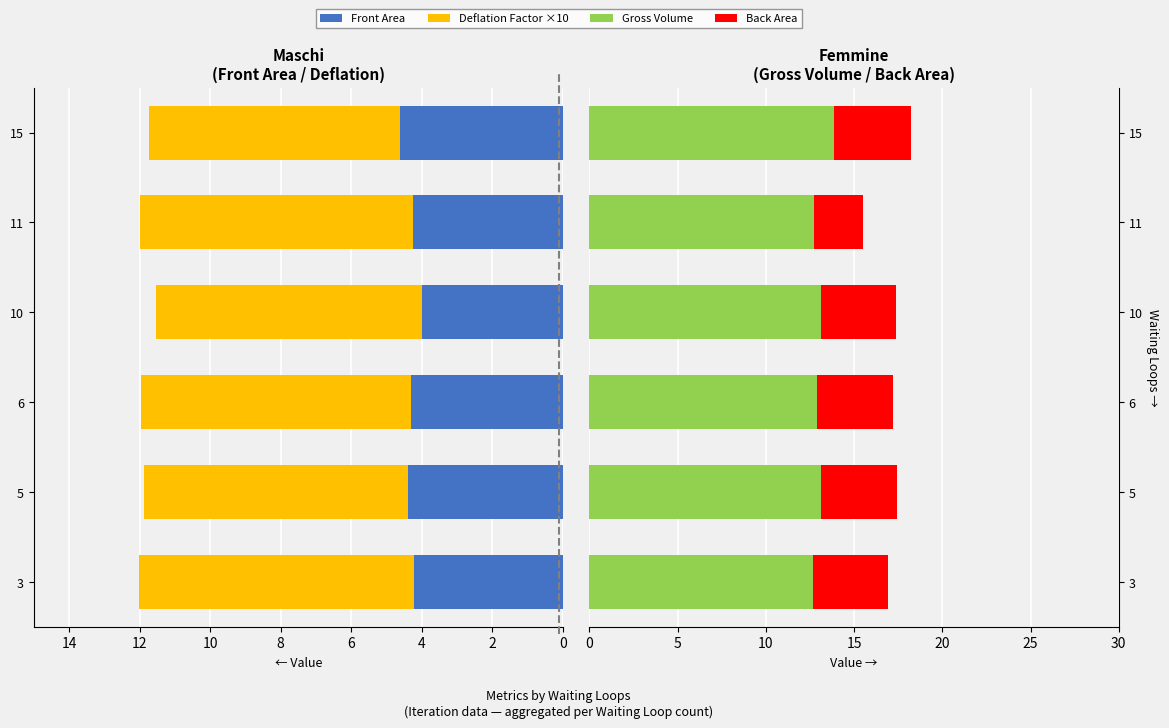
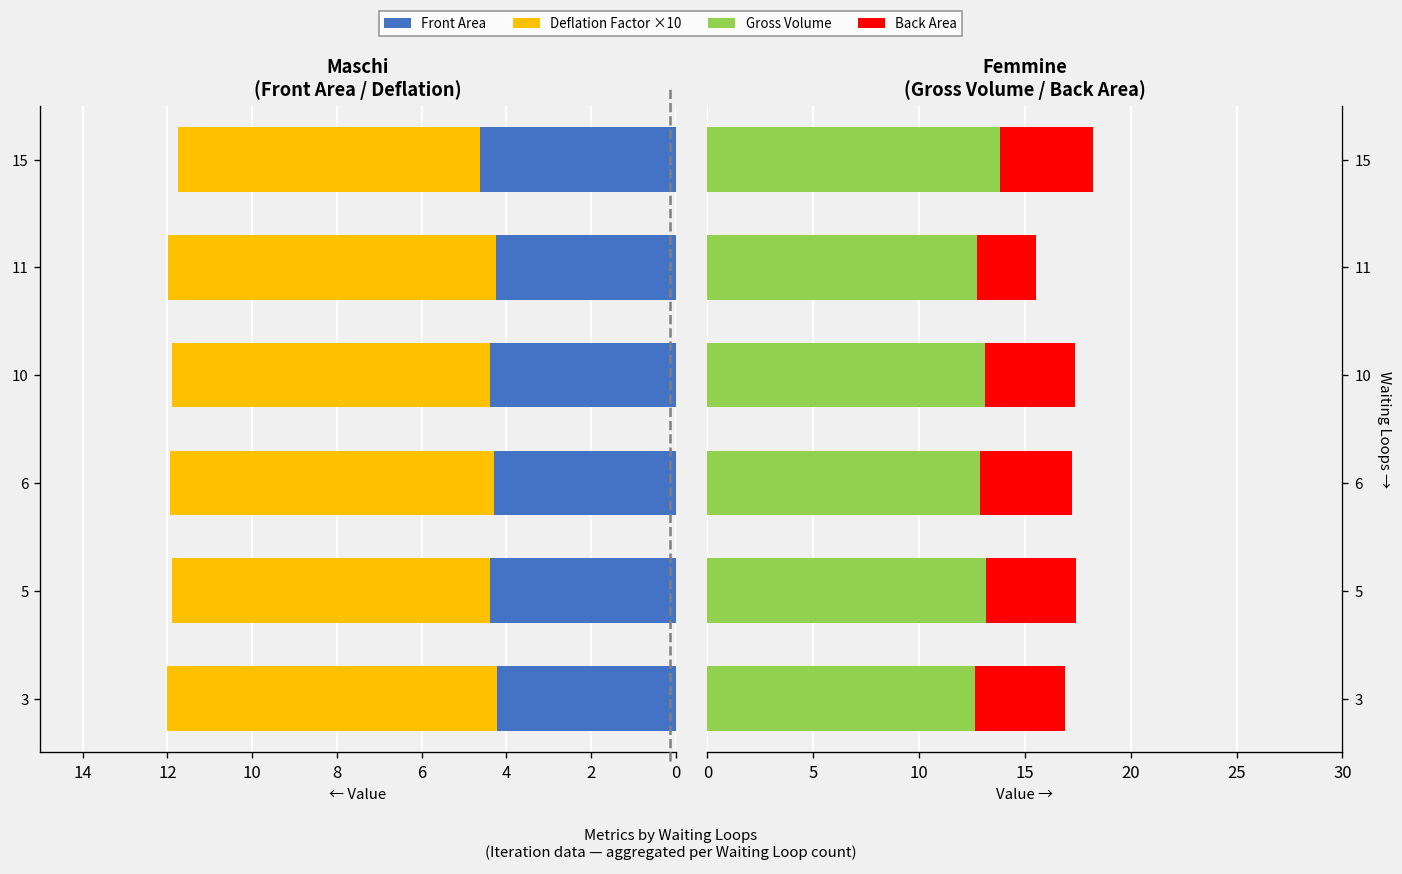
  {
    "Maschi (Front Area / Deflation)": {
      "Front Area": {
        "15": 4.6,
        "11": 4.2,
-       "10": 4.0,
+       "10": 4.4,
        "6": 4.3,
        "5": 4.4,
        "3": 4.2
      },
      "Deflation Factor ×10": {
        "15": 7.1,
        "11": 7.7,
        "10": 7.5,
        "6": 7.7,
        "5": 7.5,
        "3": 7.8
      }
    },
    "Femmine (Gross Volume / Back Area)": {
      "Gross Volume": {
        "15": 13.8,
        "11": 12.7,
        "10": 13.1,
        "6": 12.9,
        "5": 13.1,
        "3": 12.7
      },
      "Back Area": {
        "15": 4.4,
        "11": 2.8,
        "10": 4.2,
        "6": 4.3,
        "5": 4.3,
        "3": 4.2
      }
    }
  }
